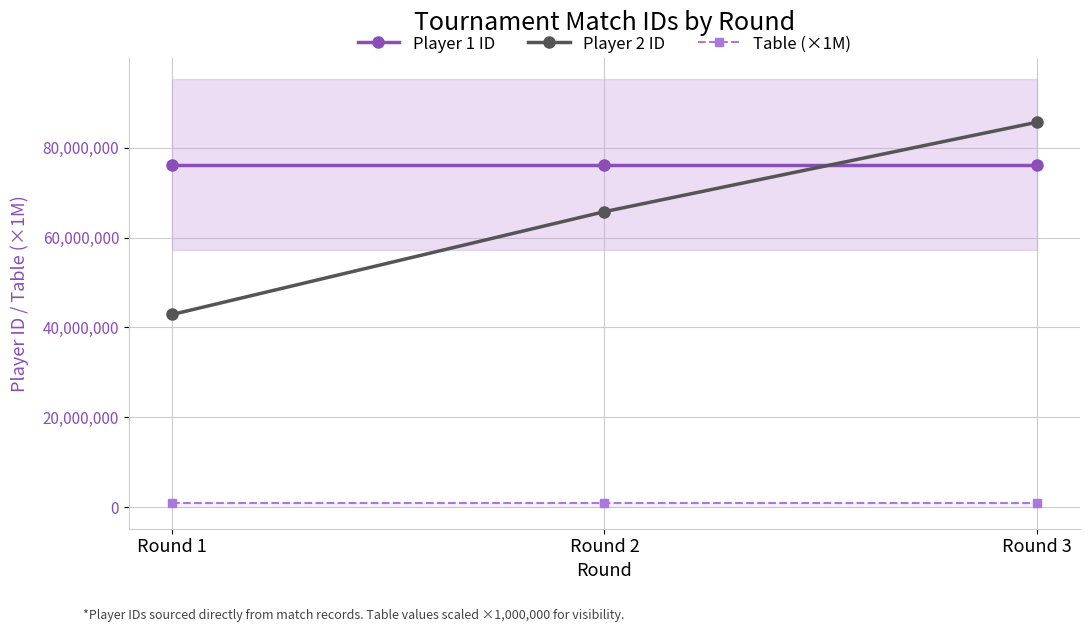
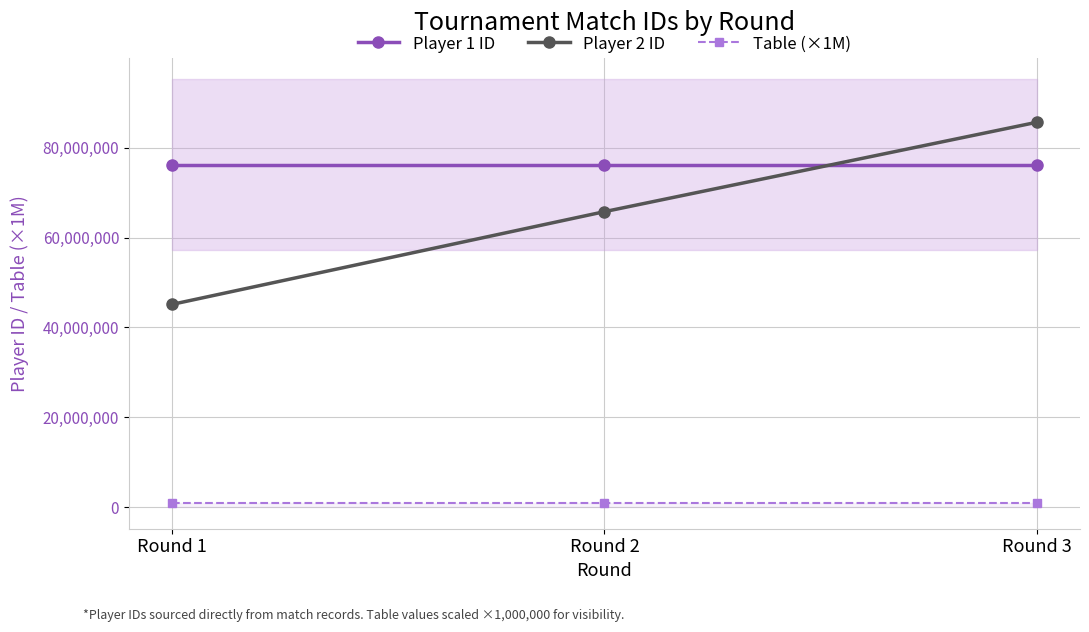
  {
    "Player 1 ID": {
      "Round 1": "76,000,000",
      "Round 2": "76,000,000",
      "Round 3": "76,000,000"
    },
    "Player 2 ID": {
-     "Round 1": "43,000,000",
+     "Round 1": "45,000,000",
      "Round 2": "66,000,000",
      "Round 3": "86,000,000"
    }
  }
